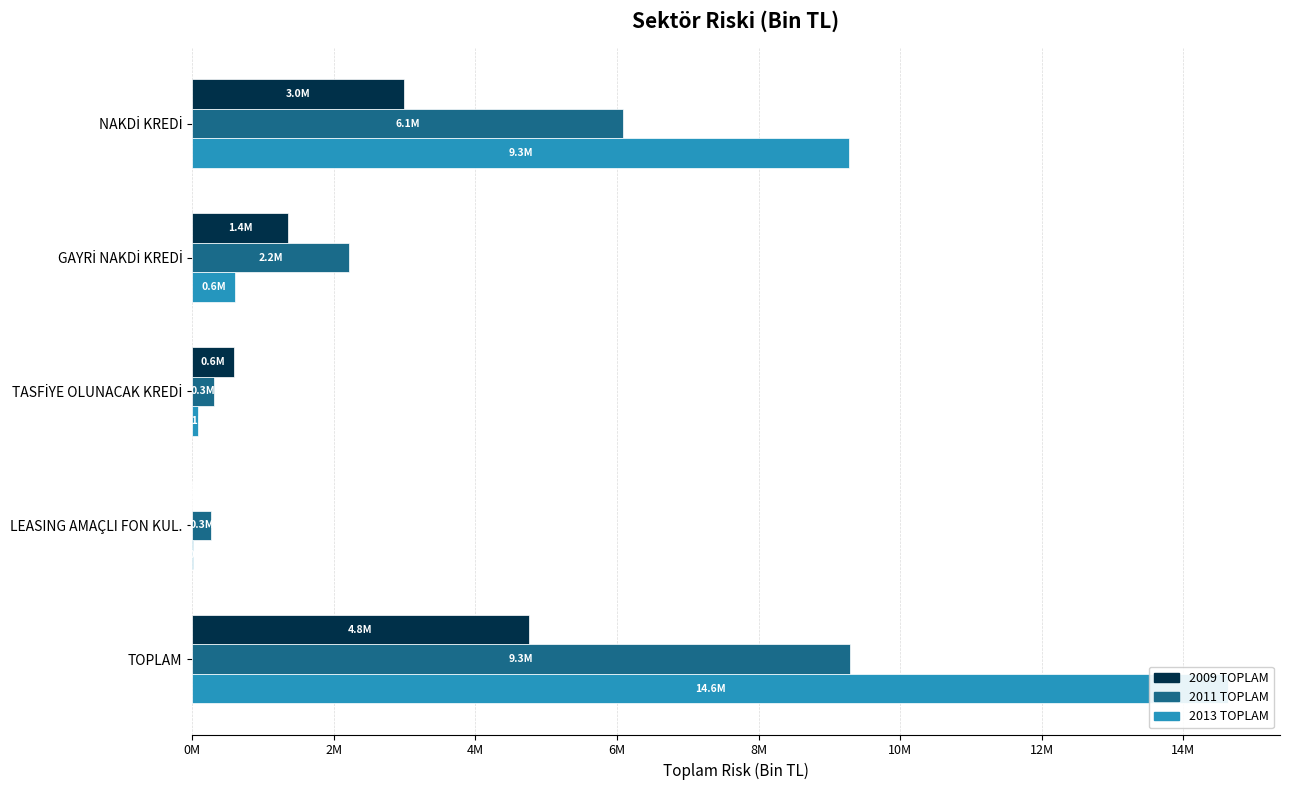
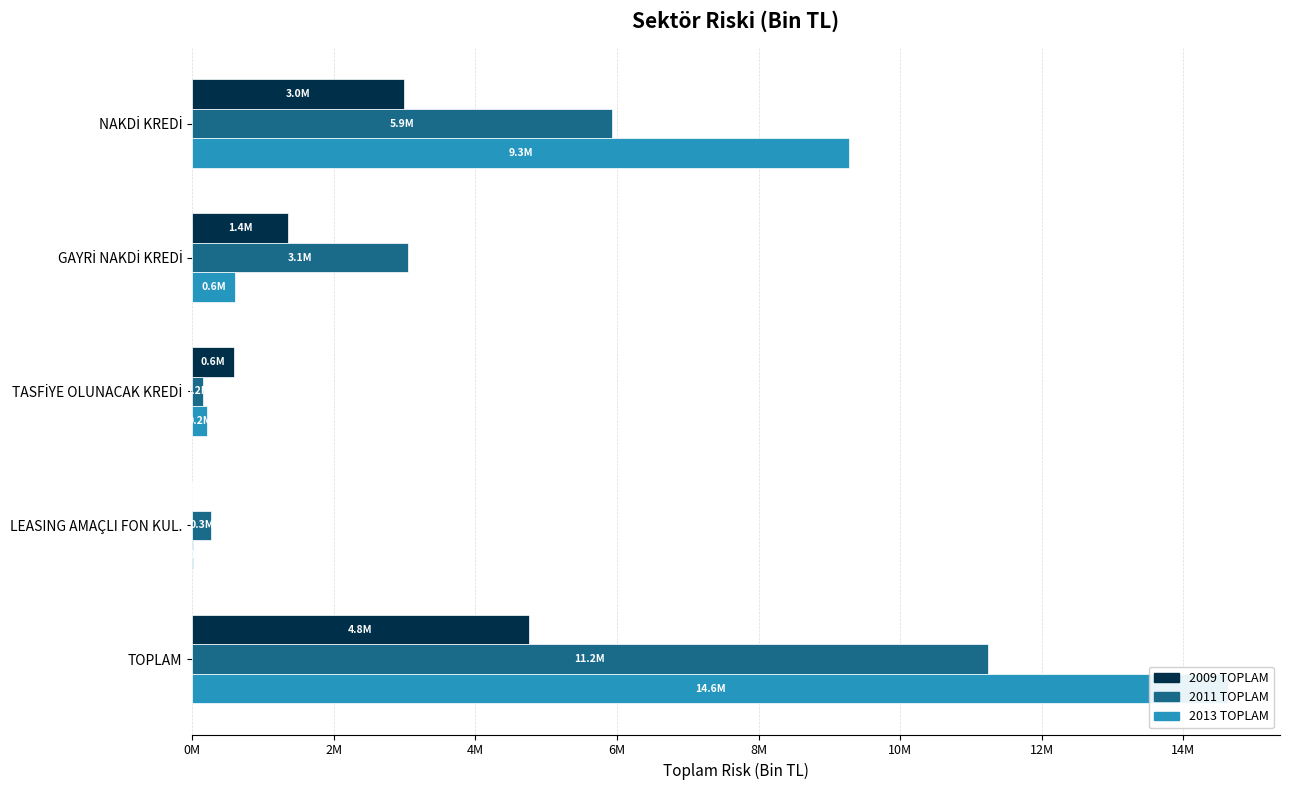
  {
    "2009 TOPLAM": {
      "NAKDİ KREDİ": "3.0M",
      "GAYRİ NAKDİ KREDİ": "1.4M",
      "TASFİYE OLUNACAK KREDİ": "0.6M",
      "TOPLAM": "4.8M"
    },
    "2011 TOPLAM": {
-     "NAKDİ KREDİ": "6.1M",
-     "GAYRİ NAKDİ KREDİ": "2.2M",
-     "TASFİYE OLUNACAK KREDİ": "300000",
+     "NAKDİ KREDİ": "5.9M",
+     "GAYRİ NAKDİ KREDİ": "3.1M",
+     "TASFİYE OLUNACAK KREDİ": "200000",
      "LEASING AMAÇLI FON KUL.": "0.3M",
-     "TOPLAM": "9.3M"
+     "TOPLAM": "11.2M"
    },
    "2013 TOPLAM": {
-     "TASFİYE OLUNACAK KREDİ": "100000"
+     "TASFİYE OLUNACAK KREDİ": "200000"
    }
  }
